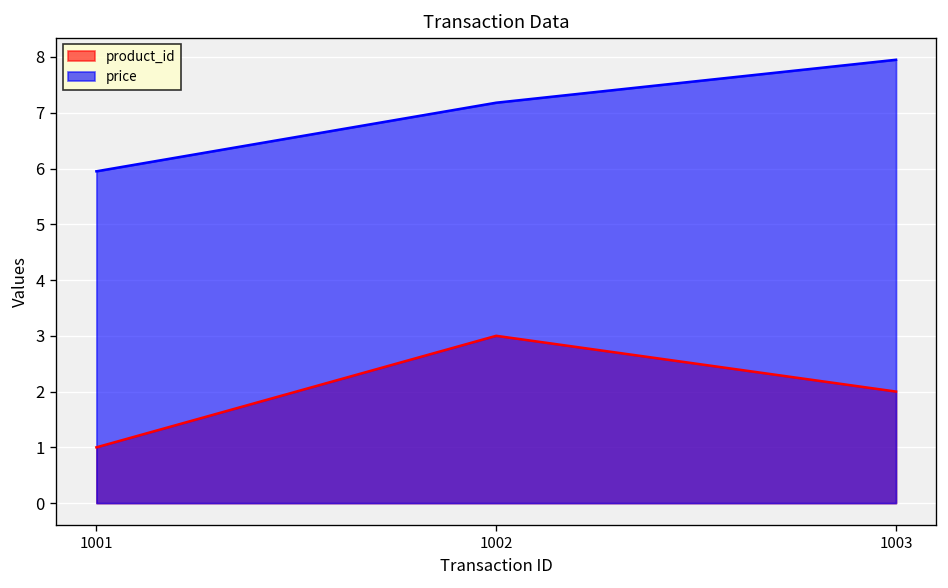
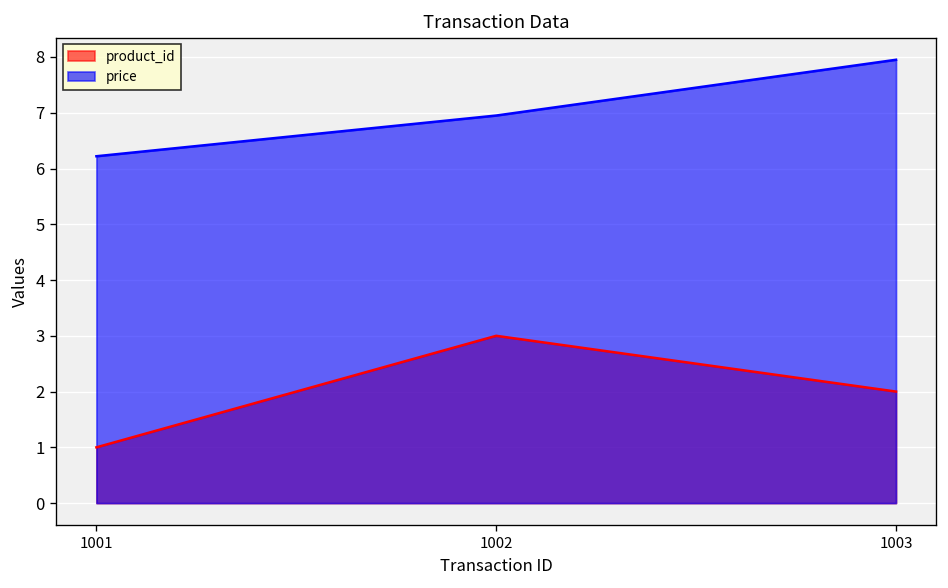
  {
    "product_id": {
      "1001": 1.0,
      "1002": 3.0,
      "1003": 2.0
    },
    "price": {
-     "1001": 6.0,
-     "1002": 7.2,
+     "1001": 6.2,
+     "1002": 7.0,
      "1003": 8.0
    }
  }
